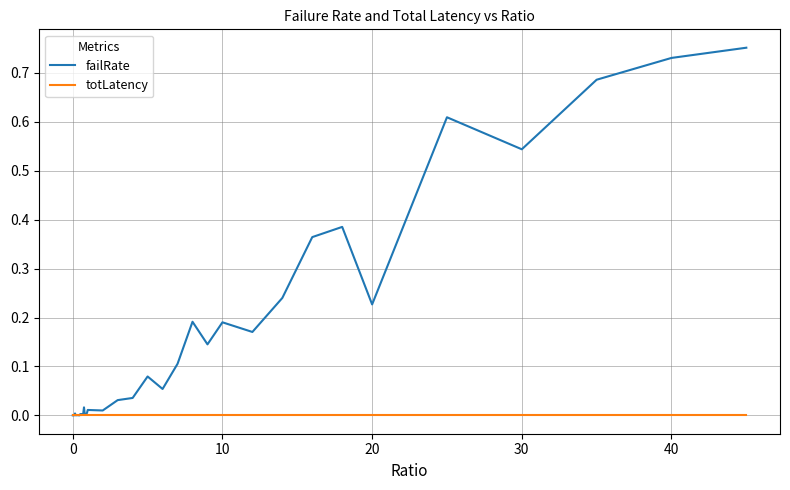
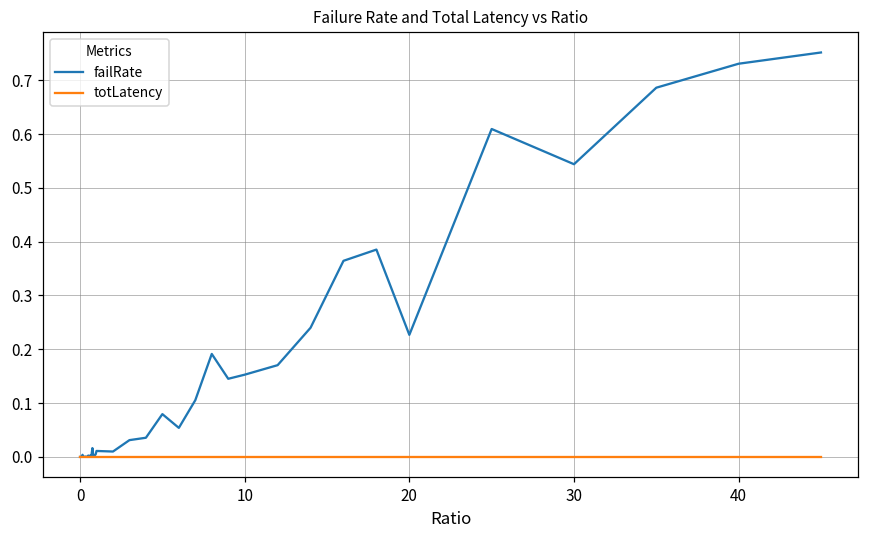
  {
    "failRate": {
-     "10": 0.19,
+     "10": 0.15,
      "20": 0.23,
      "30": 0.54,
      "40": 0.73
    },
    "totLatency": {
      "10": 0.00,
      "20": 0.00,
      "30": 0.00,
      "40": 0.00
    }
  }
